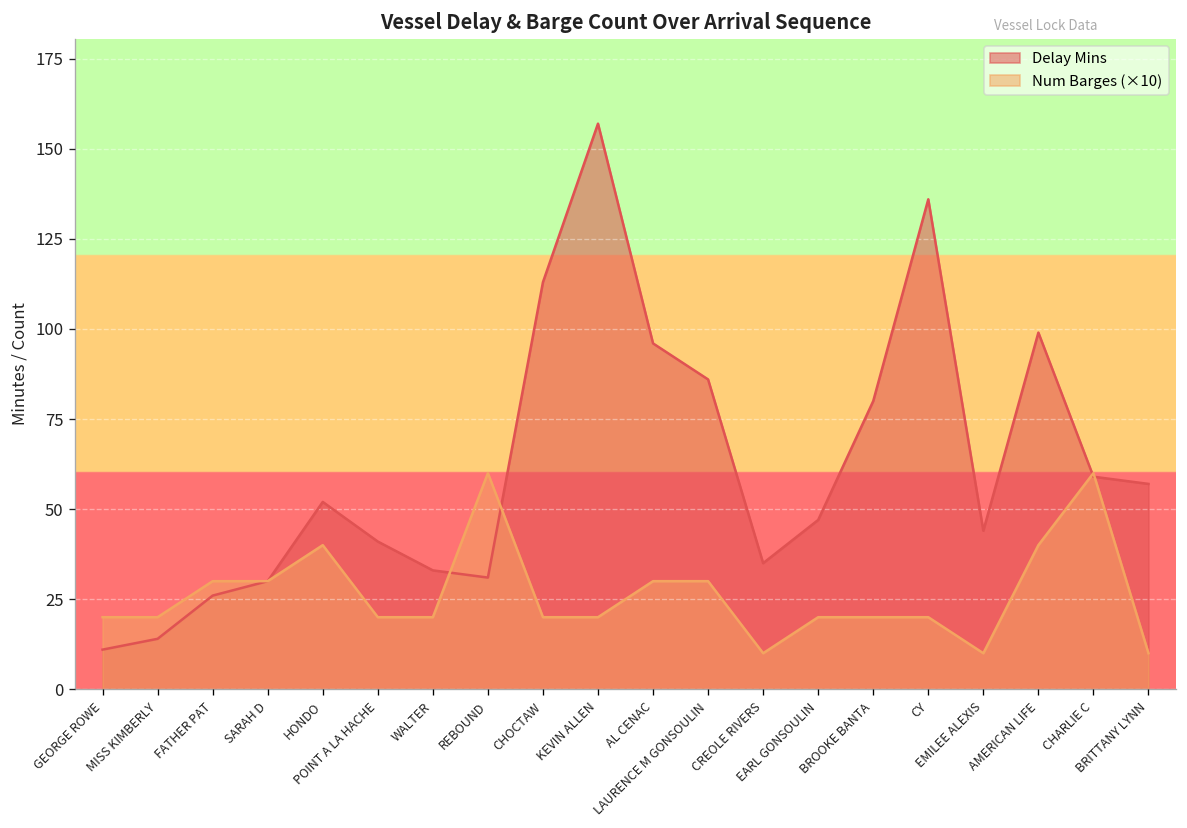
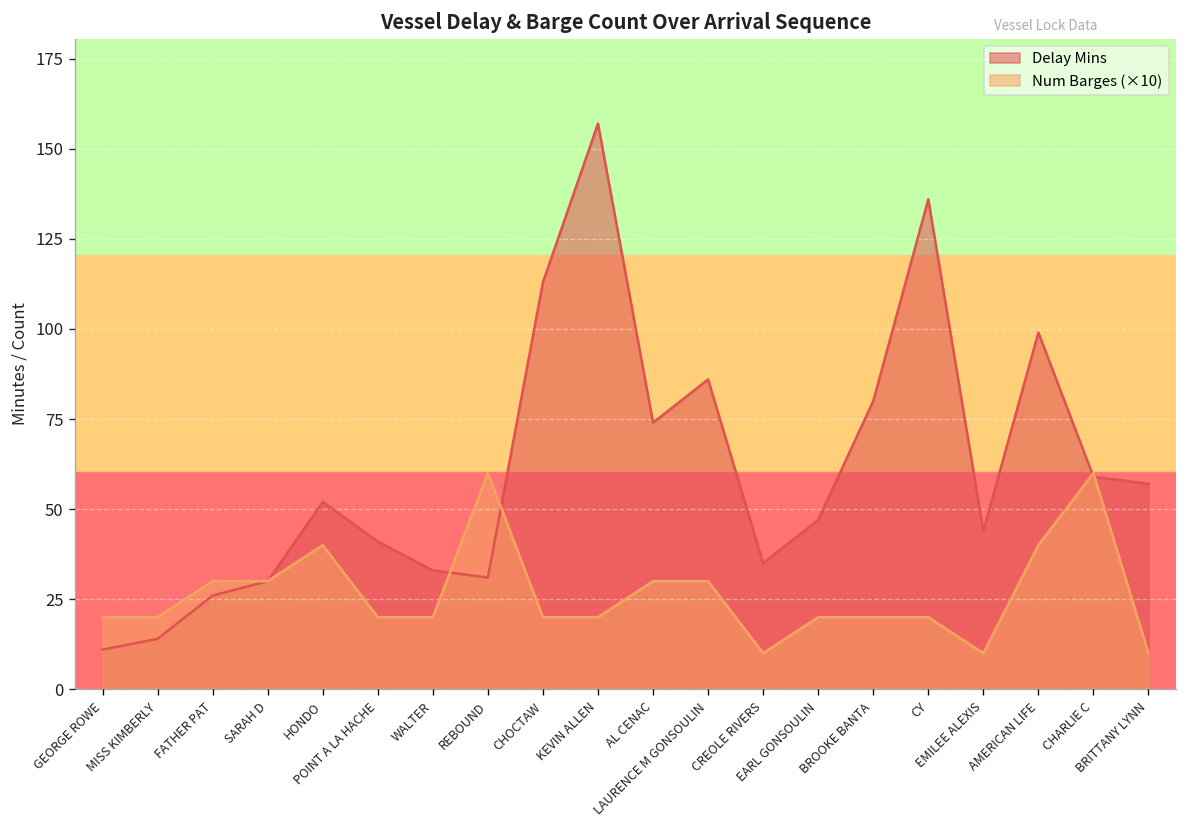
  {
    "Delay Mins": {
      "GEORGE ROWE": 11,
      "MISS KIMBERLY": 14,
      "FATHER PAT": 26,
      "HONDO": 52,
      "POINT A LA HACHE": 41,
      "WALTER": 33,
      "REBOUND": 31,
      "CHOCTAW": 113,
      "KEVIN ALLEN": 157,
-     "AL CENAC": 96,
+     "AL CENAC": 74,
      "LAURENCE M GONSOULIN": 86,
      "CREOLE RIVERS": 35,
      "EARL GONSOULIN": 47,
      "BROOKE BANTA": 80,
      "CY": 136,
      "EMILEE ALEXIS": 44,
      "AMERICAN LIFE": 99,
      "CHARLIE C": 59,
      "BRITTANY LYNN": 57
    },
    "Num Barges (×10)": {
      "GEORGE ROWE": 20,
      "MISS KIMBERLY": 20,
      "FATHER PAT": 30,
      "HONDO": 40,
      "POINT A LA HACHE": 20,
      "WALTER": 20,
      "REBOUND": 60,
      "CHOCTAW": 20,
      "KEVIN ALLEN": 20,
      "AL CENAC": 30,
      "LAURENCE M GONSOULIN": 30,
      "CREOLE RIVERS": 10,
      "EARL GONSOULIN": 20,
      "BROOKE BANTA": 20,
      "CY": 20,
      "EMILEE ALEXIS": 10,
      "AMERICAN LIFE": 40,
      "CHARLIE C": 60,
      "BRITTANY LYNN": 10
    }
  }
